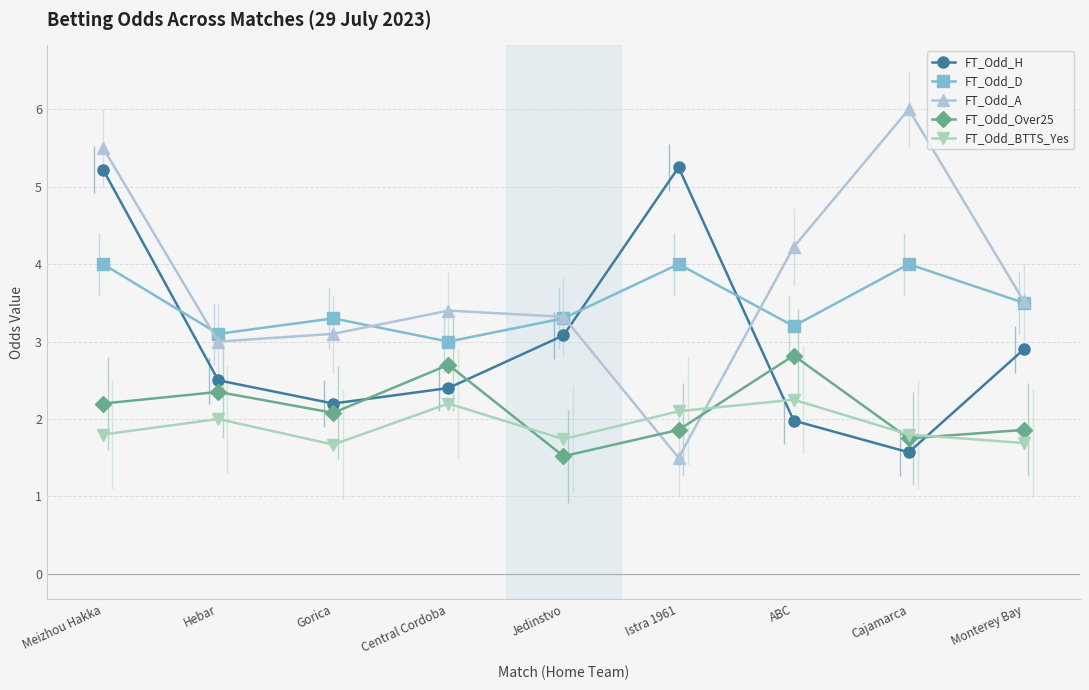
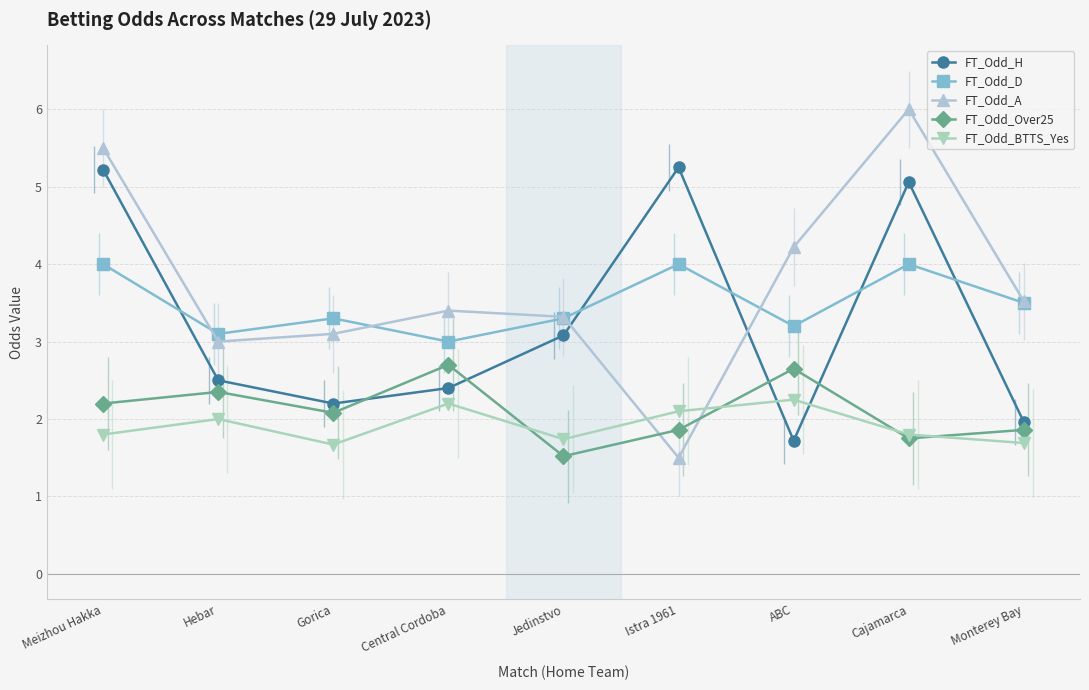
  {
    "FT_Odd_H": {
      "Meizhou Hakka": 5.2,
      "Hebar": 2.5,
      "Gorica": 2.2,
      "Central Cordoba": 2.4,
      "Jedinstvo": 3.1,
      "Istra 1961": 5.3,
-     "ABC": 2.0,
-     "Cajamarca": 1.6,
-     "Monterey Bay": 2.9
+     "ABC": 1.7,
+     "Cajamarca": 5.1,
+     "Monterey Bay": 2.0
    },
    "FT_Odd_Over25": {
      "Meizhou Hakka": 2.2,
      "Hebar": 2.4,
      "Gorica": 2.1,
      "Central Cordoba": 2.7,
      "Jedinstvo": 1.5,
      "Istra 1961": 1.9,
-     "ABC": 2.8,
+     "ABC": 2.7,
      "Cajamarca": 1.8,
      "Monterey Bay": 1.9
    }
  }
